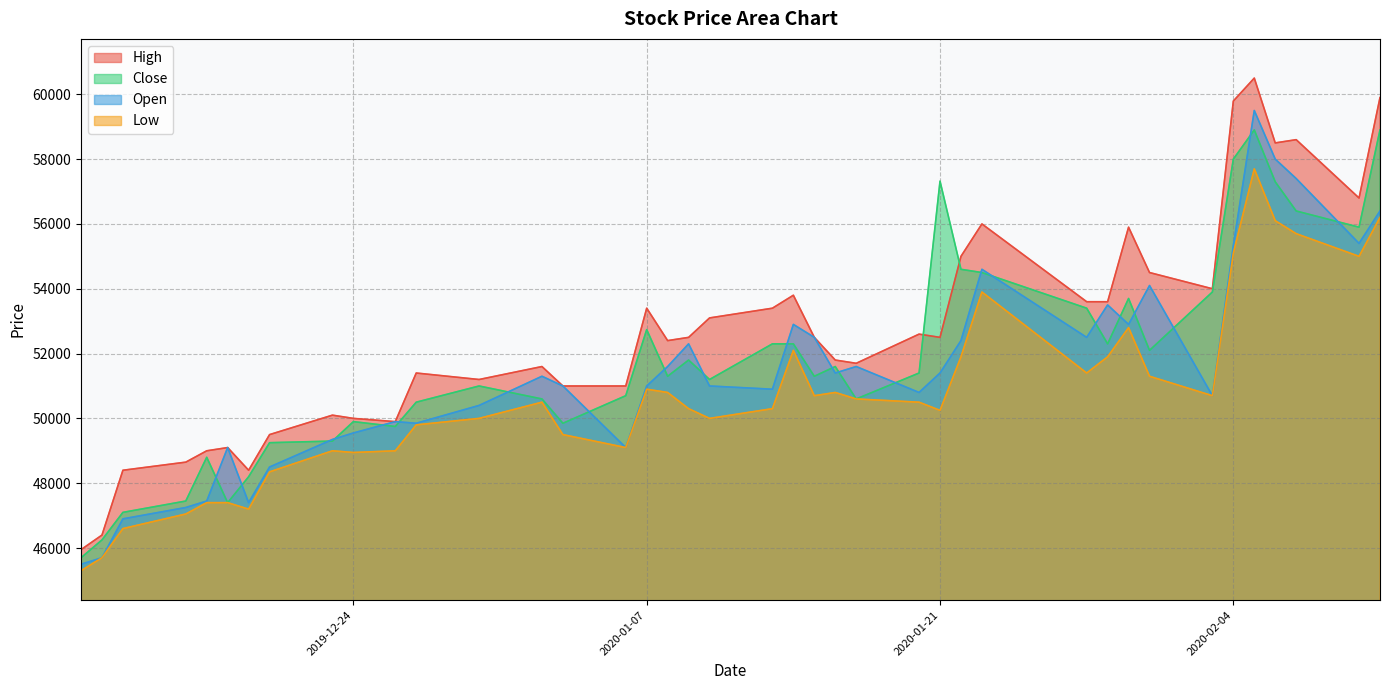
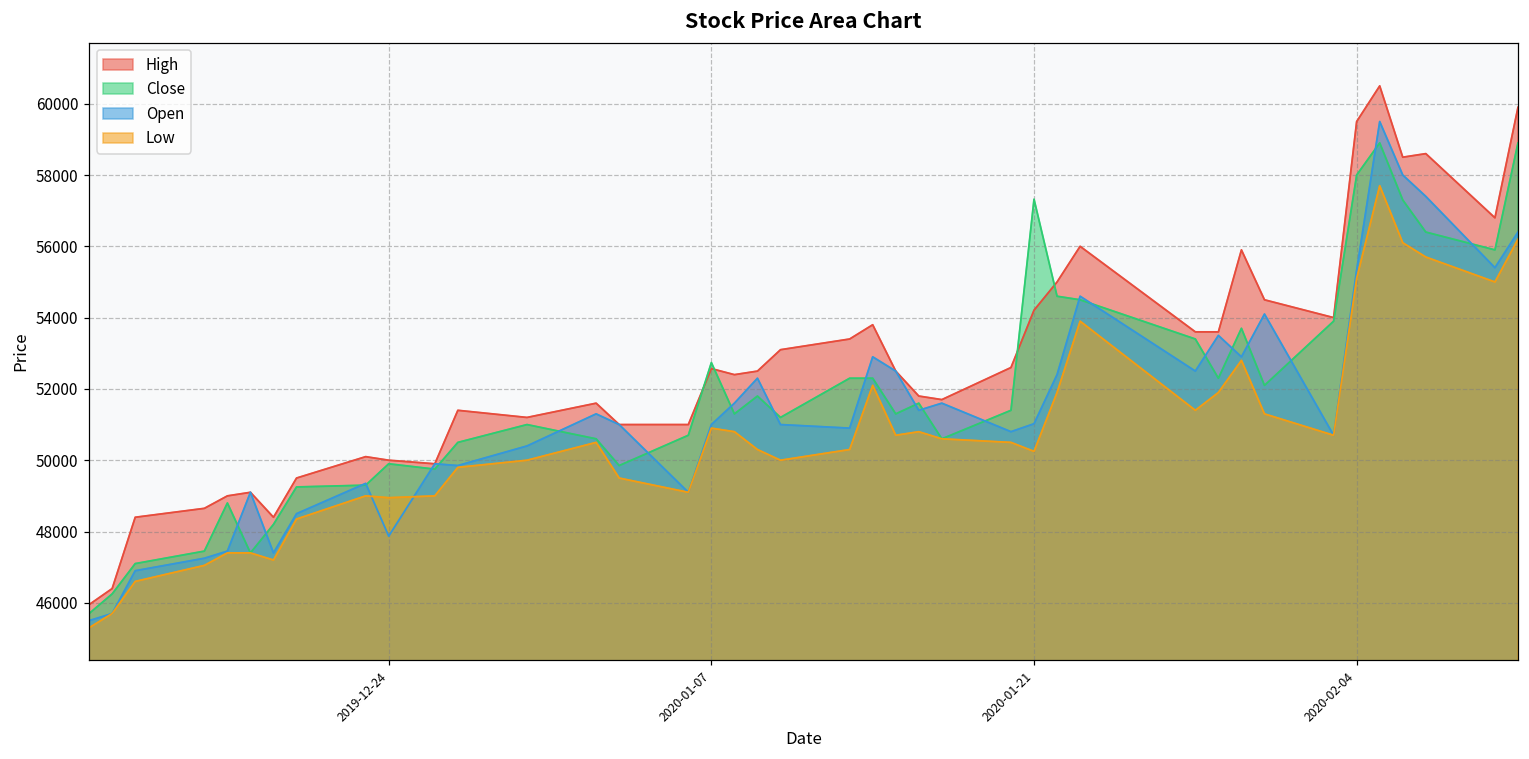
  {
    "High": {
      "2019-12-24": 50000,
-     "2020-01-07": 53400,
-     "2020-01-21": 52500,
-     "2020-02-04": 59800
+     "2020-01-07": 52600,
+     "2020-01-21": 54200,
+     "2020-02-04": 59500
    },
    "Close": {
      "2019-12-24": 49900,
      "2020-01-07": 52700,
      "2020-01-21": 57300,
      "2020-02-04": 58000
    },
    "Open": {
-     "2019-12-24": 49600,
+     "2019-12-24": 47900,
      "2020-01-07": 51000,
-     "2020-01-21": 51400,
+     "2020-01-21": 51000,
      "2020-02-04": 55300
    },
    "Low": {
      "2019-12-24": 48900,
      "2020-01-07": 50900,
      "2020-01-21": 50200,
      "2020-02-04": 55100
    }
  }
